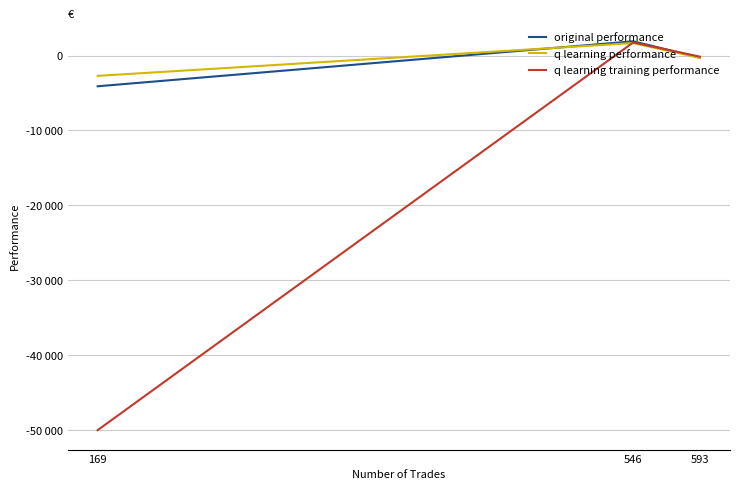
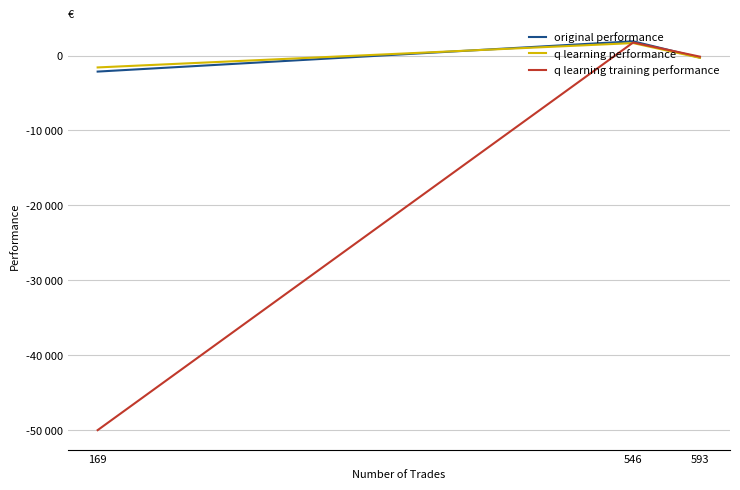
  {
    "original performance": {
-     "169": -4000
+     "169": -2000
    },
    "q learning performance": {
-     "169": -3000
+     "169": -2000
    },
    "q learning training performance": {
      "169": -50000
    }
  }
